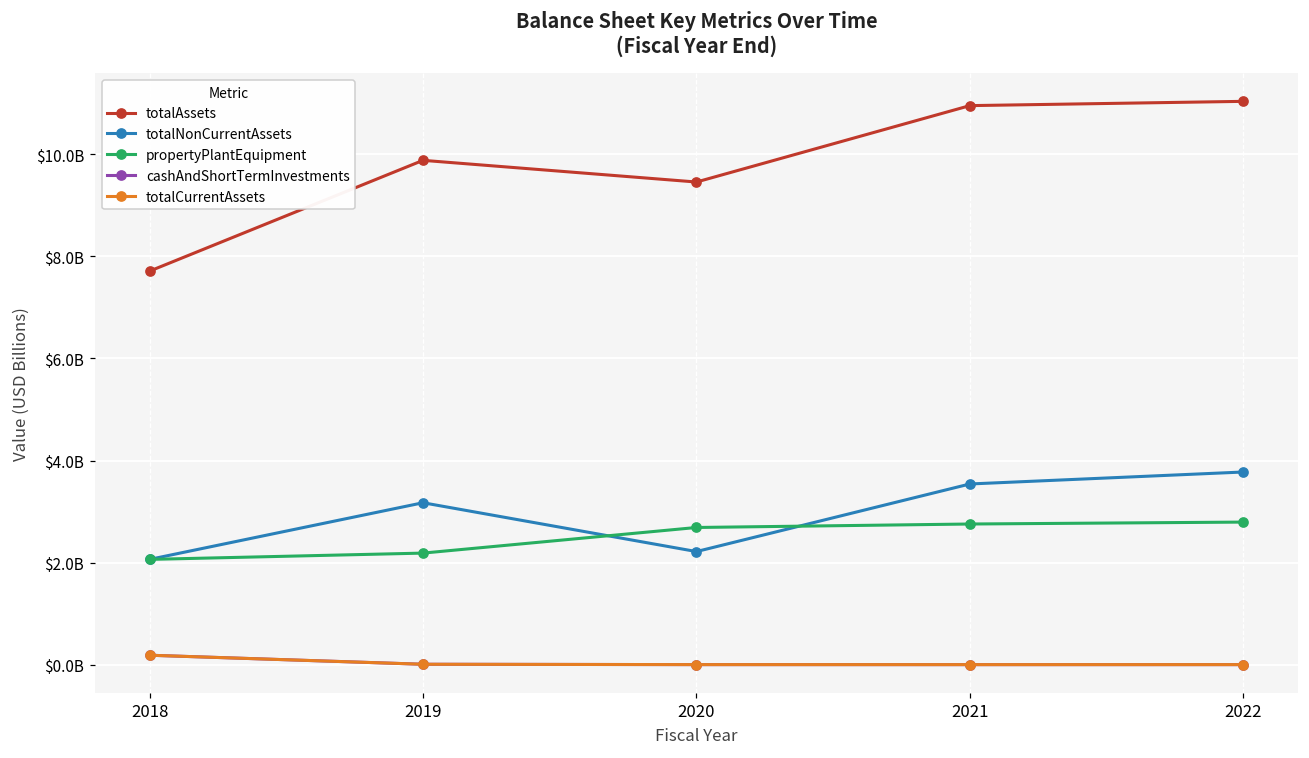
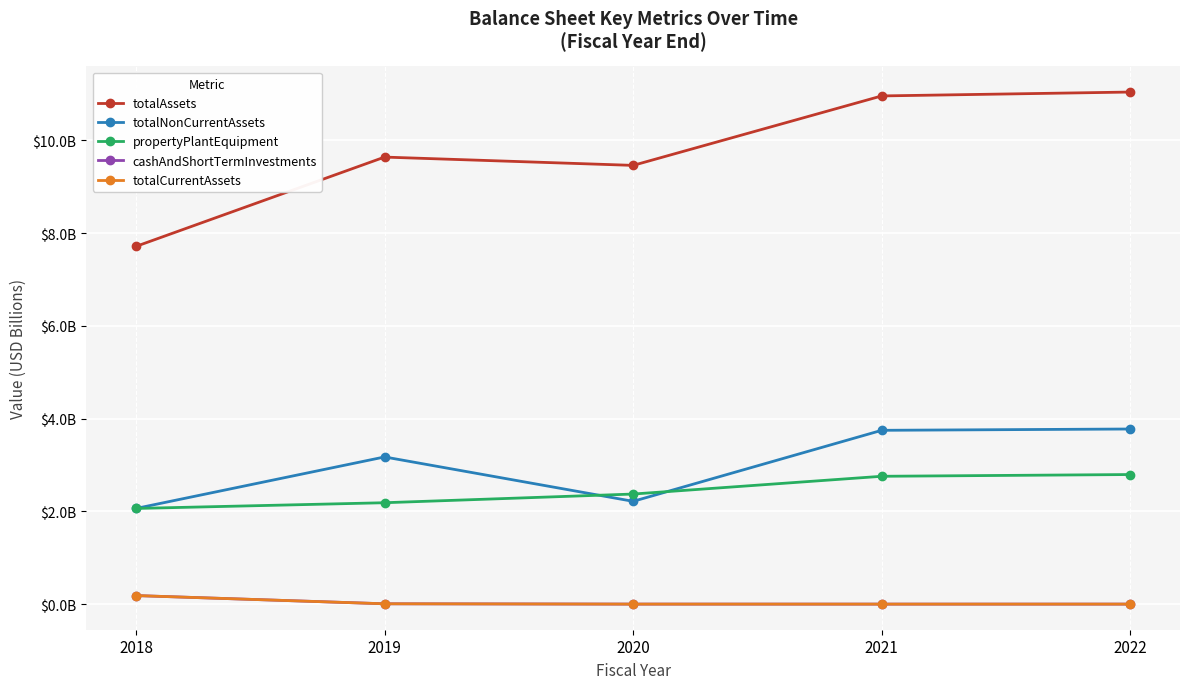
  {
    "totalAssets": {
      "2018": "$7700000000",
-     "2019": "$9900000000",
+     "2019": "$9600000000",
      "2020": "$9500000000",
      "2021": "$11000000000",
      "2022": "$11000000000"
    },
    "totalNonCurrentAssets": {
      "2019": "$3200000000",
      "2020": "$2200000000",
-     "2021": "$3500000000",
+     "2021": "$3700000000",
      "2022": "$3800000000"
    },
    "propertyPlantEquipment": {
      "2019": "$2200000000",
-     "2020": "$2700000000",
+     "2020": "$2400000000",
      "2021": "$2800000000",
      "2022": "$2800000000"
    },
    "totalCurrentAssets": {
      "2018": "$200000000",
      "2019": "$0",
      "2020": "$0",
      "2021": "$0",
      "2022": "$0"
    }
  }
